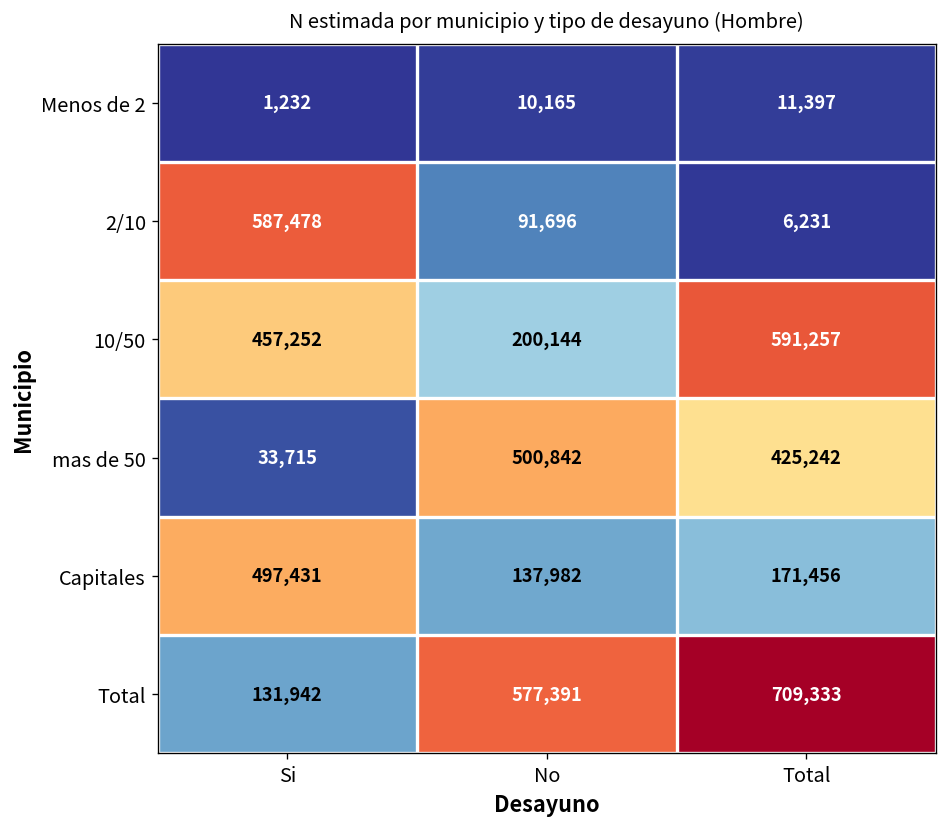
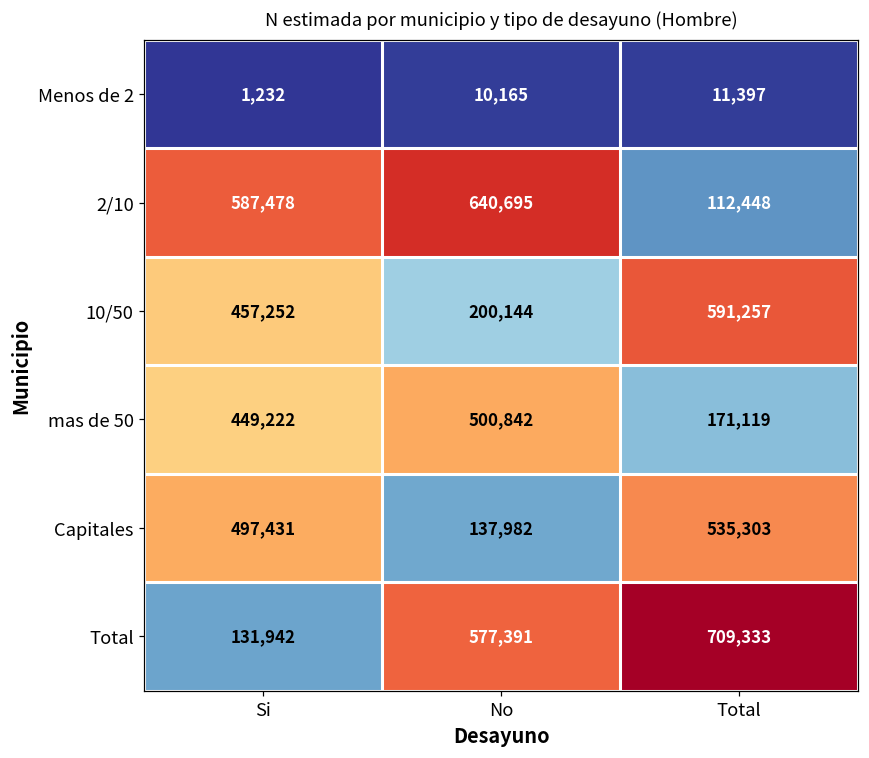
  {
    "Menos de 2": {
      "Si": "1,232",
      "No": "10,165",
      "Total": "11,397"
    },
    "2/10": {
      "Si": "587,478",
-     "No": "91,696",
-     "Total": "6,231"
+     "No": "640,695",
+     "Total": "112,448"
    },
    "10/50": {
      "Si": "457,252",
      "No": "200,144",
      "Total": "591,257"
    },
    "mas de 50": {
-     "Si": "33,715",
+     "Si": "449,222",
      "No": "500,842",
-     "Total": "425,242"
+     "Total": "171,119"
    },
    "Capitales": {
      "Si": "497,431",
      "No": "137,982",
-     "Total": "171,456"
+     "Total": "535,303"
    },
    "Total": {
      "Si": "131,942",
      "No": "577,391",
      "Total": "709,333"
    }
  }
